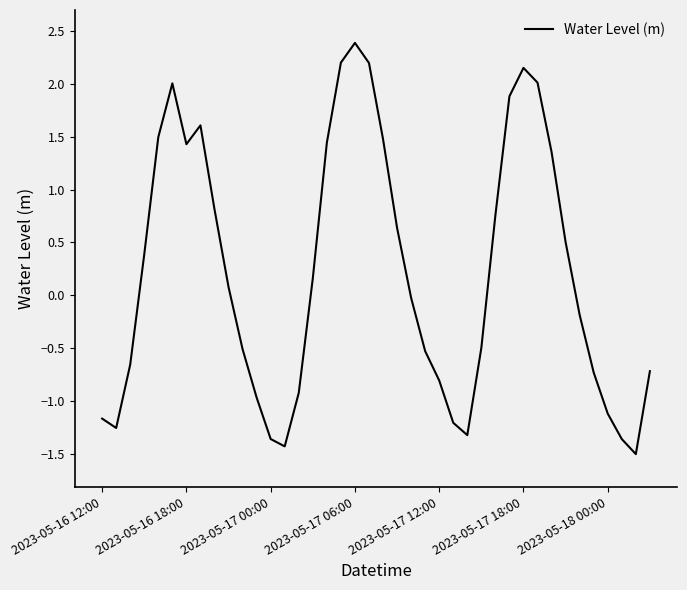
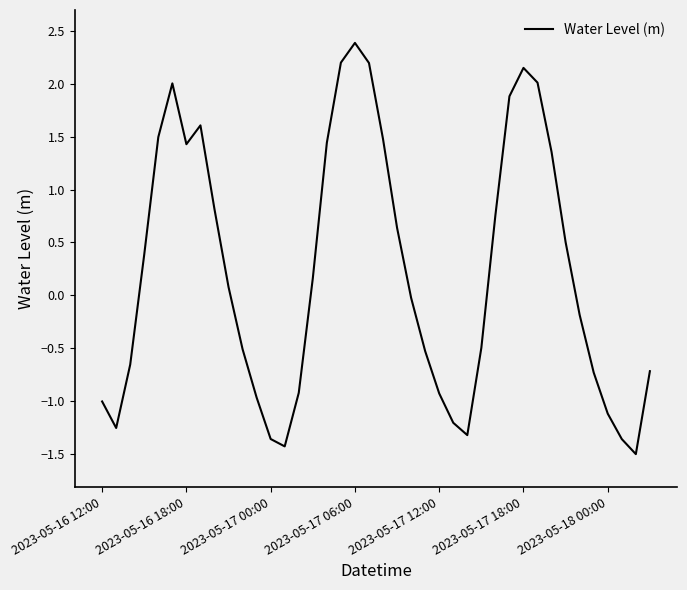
  {
-   "2023-05-16 12:00": -1.16,
+   "2023-05-16 12:00": -1.00,
    "2023-05-16 18:00": 1.43,
    "2023-05-17 00:00": -1.36,
    "2023-05-17 06:00": 2.39,
-   "2023-05-17 12:00": -0.80,
+   "2023-05-17 12:00": -0.93,
    "2023-05-17 18:00": 2.15,
    "2023-05-18 00:00": -1.12
  }
